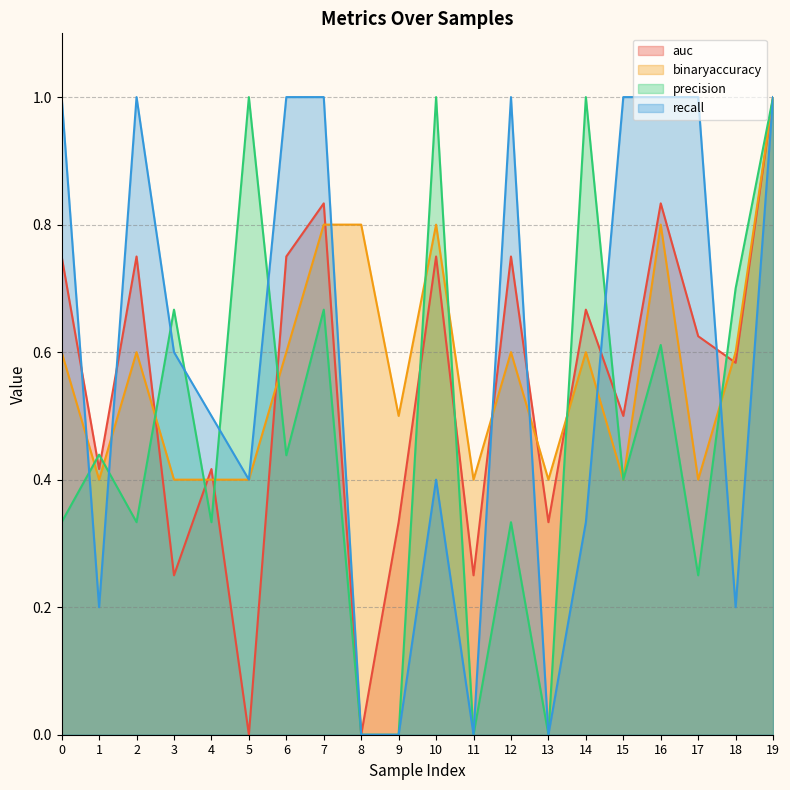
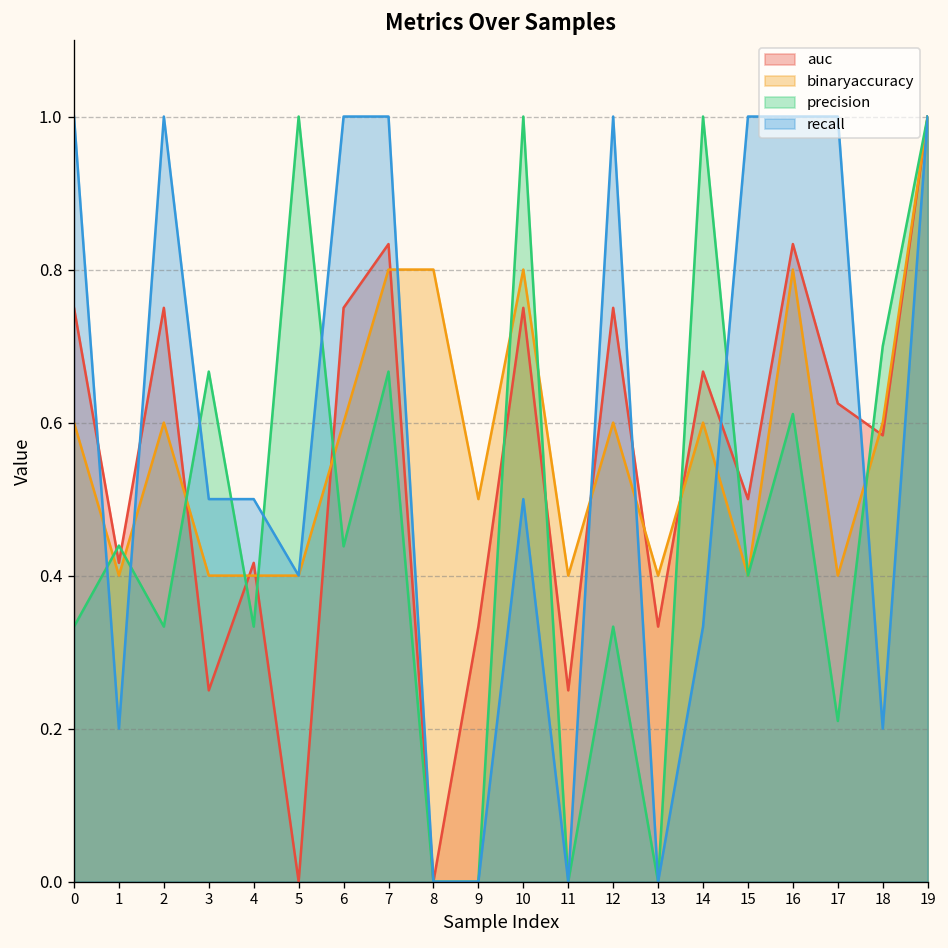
  {
    "precision": {
      "0": 0.33,
      "1": 0.44,
      "2": 0.33,
      "3": 0.67,
      "4": 0.33,
      "5": 1.00,
      "6": 0.44,
      "7": 0.67,
      "10": 1.00,
      "12": 0.33,
      "14": 1.00,
      "16": 0.61,
-     "17": 0.25,
+     "17": 0.21,
      "18": 0.70
    },
    "recall": {
      "0": 1.0,
      "1": 0.2,
      "2": 1.0,
-     "3": 0.6,
+     "3": 0.5,
      "4": 0.5,
      "6": 1.0,
      "7": 1.0,
-     "10": 0.4,
+     "10": 0.5,
      "12": 1.0,
      "14": 0.33,
      "15": 1.0,
      "18": 0.2
    }
  }
